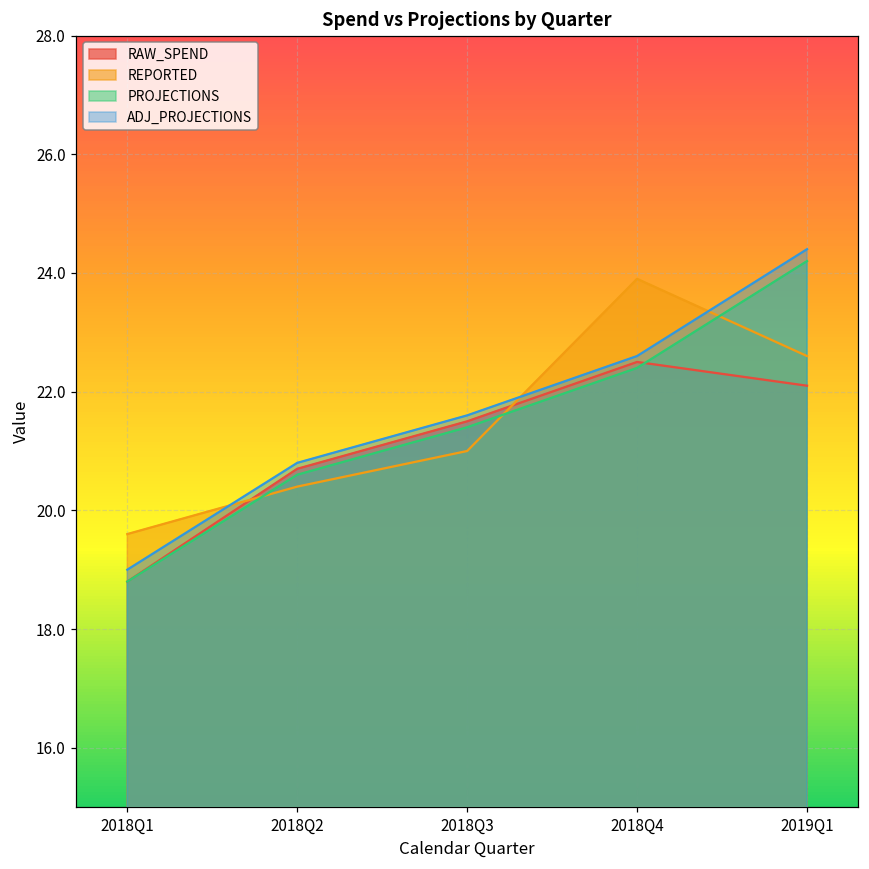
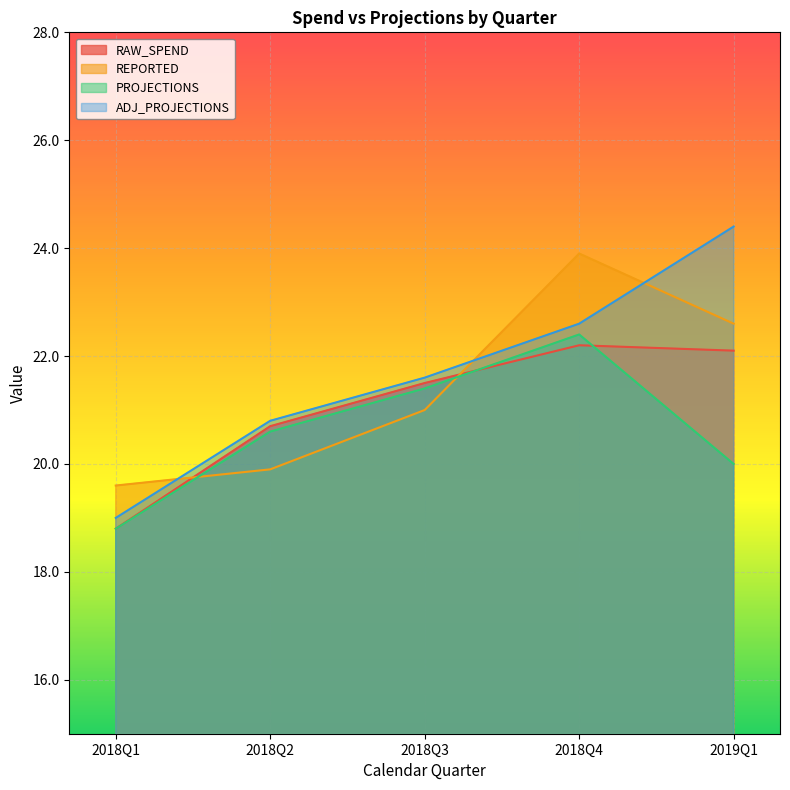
  {
    "RAW_SPEND": {
      "2018Q2": 20.7,
      "2018Q3": 21.5,
-     "2018Q4": 22.5,
+     "2018Q4": 22.2,
      "2019Q1": 22.1
    },
    "REPORTED": {
      "2018Q1": 19.6,
-     "2018Q2": 20.4,
+     "2018Q2": 19.9,
      "2018Q3": 21.0,
      "2018Q4": 23.9,
      "2019Q1": 22.6
    },
    "PROJECTIONS": {
      "2018Q2": 20.6,
      "2018Q3": 21.4,
      "2018Q4": 22.4,
-     "2019Q1": 24.2
+     "2019Q1": 20.0
    },
    "ADJ_PROJECTIONS": {
      "2018Q1": 19.0,
      "2018Q2": 20.8,
      "2018Q3": 21.6,
      "2018Q4": 22.6,
      "2019Q1": 24.4
    }
  }
